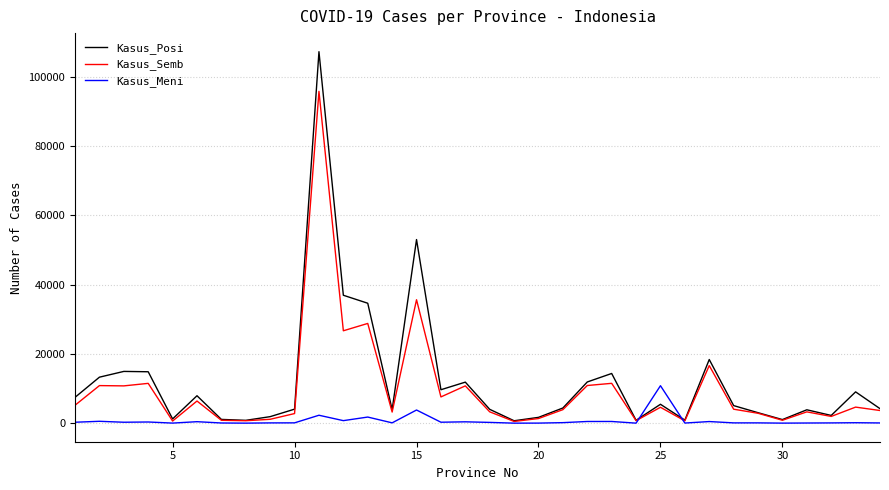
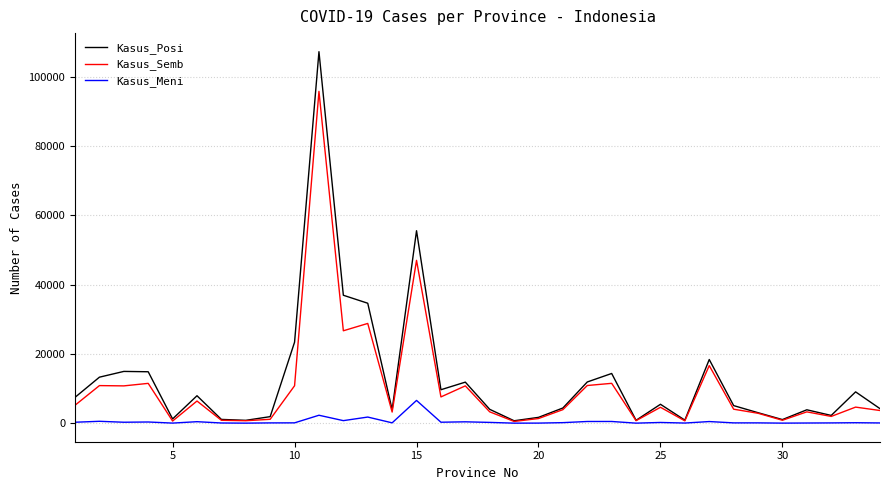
  {
    "Kasus_Posi": {
-     "10": 4000,
-     "15": 53000,
+     "10": 23000,
+     "15": 56000,
      "25": 5000
    },
    "Kasus_Semb": {
-     "10": 3000,
-     "15": 36000,
+     "10": 11000,
+     "15": 47000,
      "25": 5000
    },
    "Kasus_Meni": {
      "10": 0,
-     "15": 4000,
+     "15": 7000,
      "20": 0,
-     "25": 11000,
+     "25": 0,
      "30": 0
    }
  }
